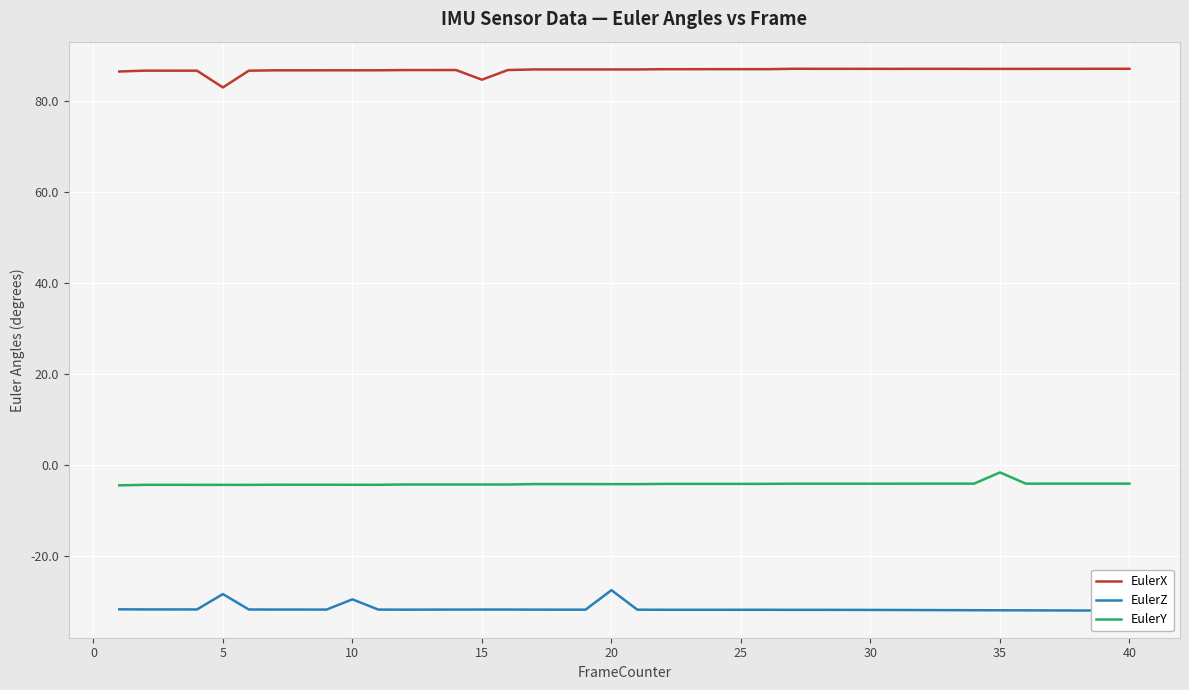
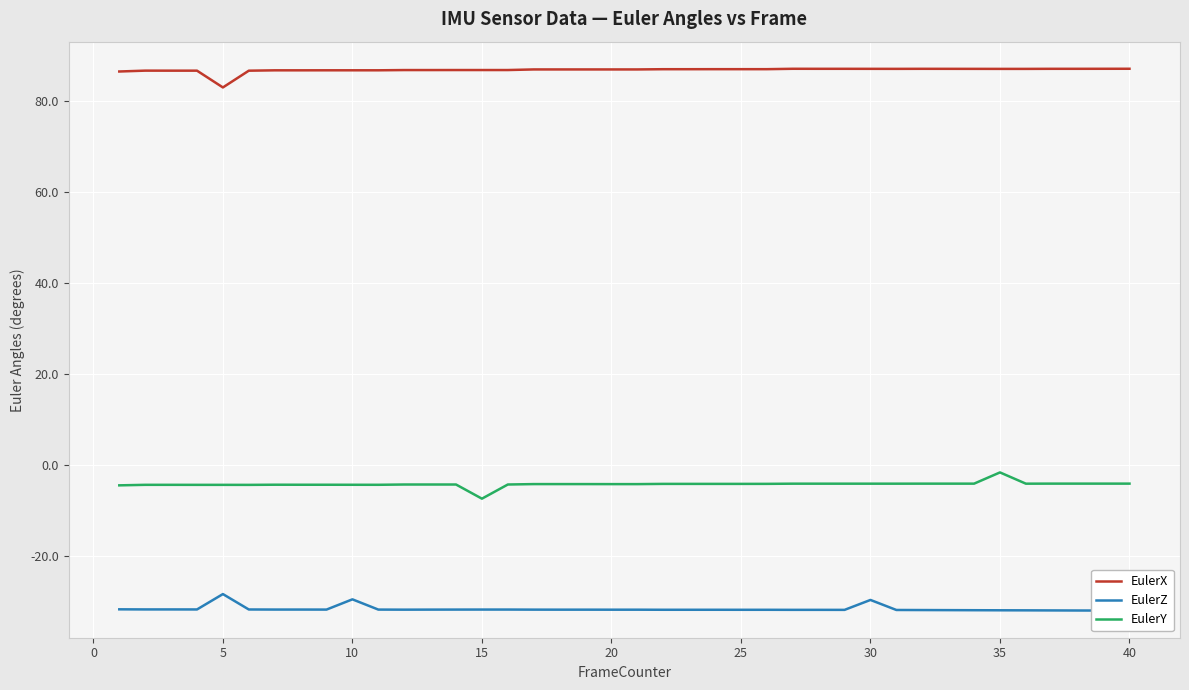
  {
    "EulerX": {
      "5": 83,
      "10": 87,
-     "15": 85,
+     "15": 87,
      "20": 87,
      "25": 87,
      "30": 87,
      "35": 87,
      "40": 87
    },
    "EulerZ": {
      "5": -28,
      "10": -29,
      "15": -32,
-     "20": -27,
+     "20": -32,
      "25": -32,
-     "30": -32,
+     "30": -30,
      "35": -32
    },
    "EulerY": {
      "5": -4,
      "10": -4,
-     "15": -4,
+     "15": -7,
      "20": -4,
      "25": -4,
      "30": -4,
      "35": -2,
      "40": -4
    }
  }
